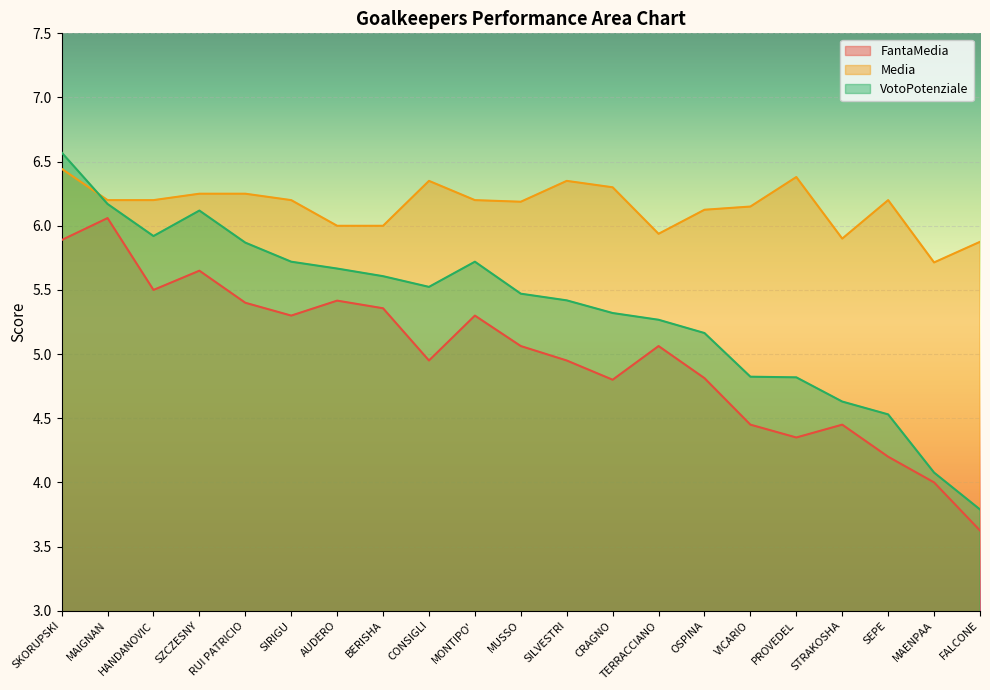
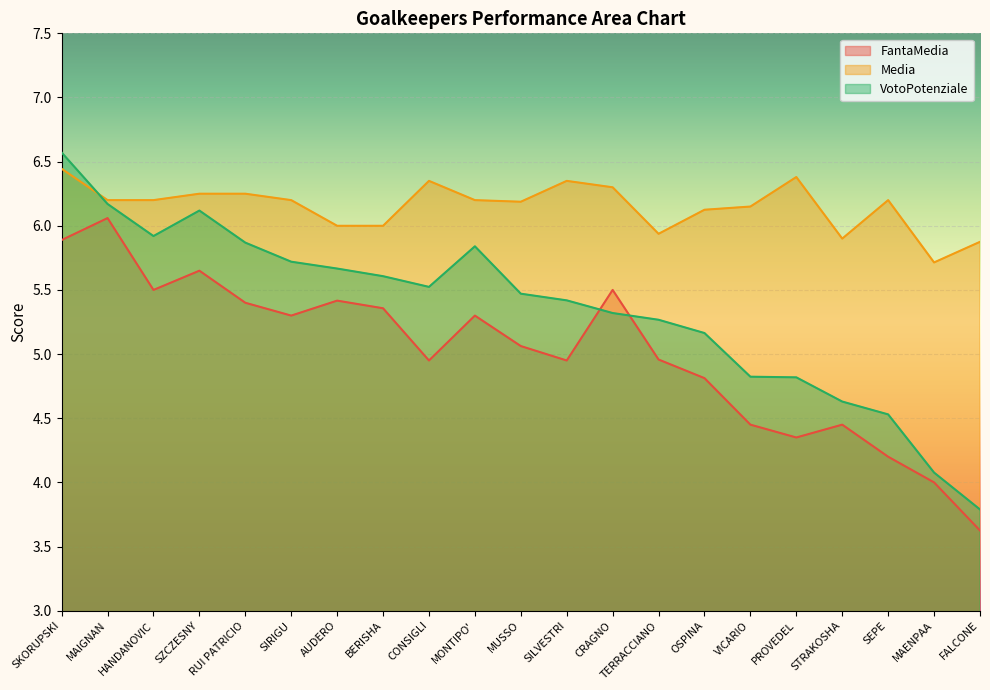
  {
    "FantaMedia": {
      "SKORUPSKI": 5.89,
      "MAIGNAN": 6.06,
      "HANDANOVIC": 5.50,
      "SZCZESNY": 5.65,
      "RUI PATRICIO": 5.40,
      "SIRIGU": 5.30,
      "AUDERO": 5.42,
      "BERISHA": 5.36,
      "CONSIGLI": 4.95,
      "MONTIPO'": 5.30,
      "MUSSO": 5.06,
      "SILVESTRI": 4.95,
-     "CRAGNO": 4.8,
-     "TERRACCIANO": 5.06,
+     "CRAGNO": 5.5,
+     "TERRACCIANO": 4.96,
      "OSPINA": 4.81,
      "VICARIO": 4.45,
      "PROVEDEL": 4.35,
      "STRAKOSHA": 4.45,
      "SEPE": 4.20,
      "MAENPAA": 4.00,
      "FALCONE": 3.63
    },
    "Media": {
      "SKORUPSKI": 6.44,
      "MAIGNAN": 6.20,
      "HANDANOVIC": 6.20,
      "SZCZESNY": 6.25,
      "RUI PATRICIO": 6.25,
      "SIRIGU": 6.20,
      "AUDERO": 6.00,
      "BERISHA": 6.00,
      "CONSIGLI": 6.35,
      "MONTIPO'": 6.20,
      "MUSSO": 6.19,
      "SILVESTRI": 6.35,
      "CRAGNO": 6.30,
      "TERRACCIANO": 5.94,
      "OSPINA": 6.13,
      "VICARIO": 6.15,
      "PROVEDEL": 6.38,
      "STRAKOSHA": 5.90,
      "SEPE": 6.20,
      "MAENPAA": 5.71,
      "FALCONE": 5.88
    },
    "VotoPotenziale": {
      "SKORUPSKI": 6.57,
      "MAIGNAN": 6.17,
      "HANDANOVIC": 5.92,
      "SZCZESNY": 6.12,
      "RUI PATRICIO": 5.87,
      "SIRIGU": 5.72,
      "AUDERO": 5.67,
      "BERISHA": 5.61,
      "CONSIGLI": 5.52,
-     "MONTIPO'": 5.72,
+     "MONTIPO'": 5.84,
      "MUSSO": 5.47,
      "SILVESTRI": 5.42,
      "CRAGNO": 5.32,
      "TERRACCIANO": 5.27,
      "OSPINA": 5.16,
      "VICARIO": 4.82,
      "PROVEDEL": 4.82,
      "STRAKOSHA": 4.63,
      "SEPE": 4.53,
      "MAENPAA": 4.08,
      "FALCONE": 3.79
    }
  }
